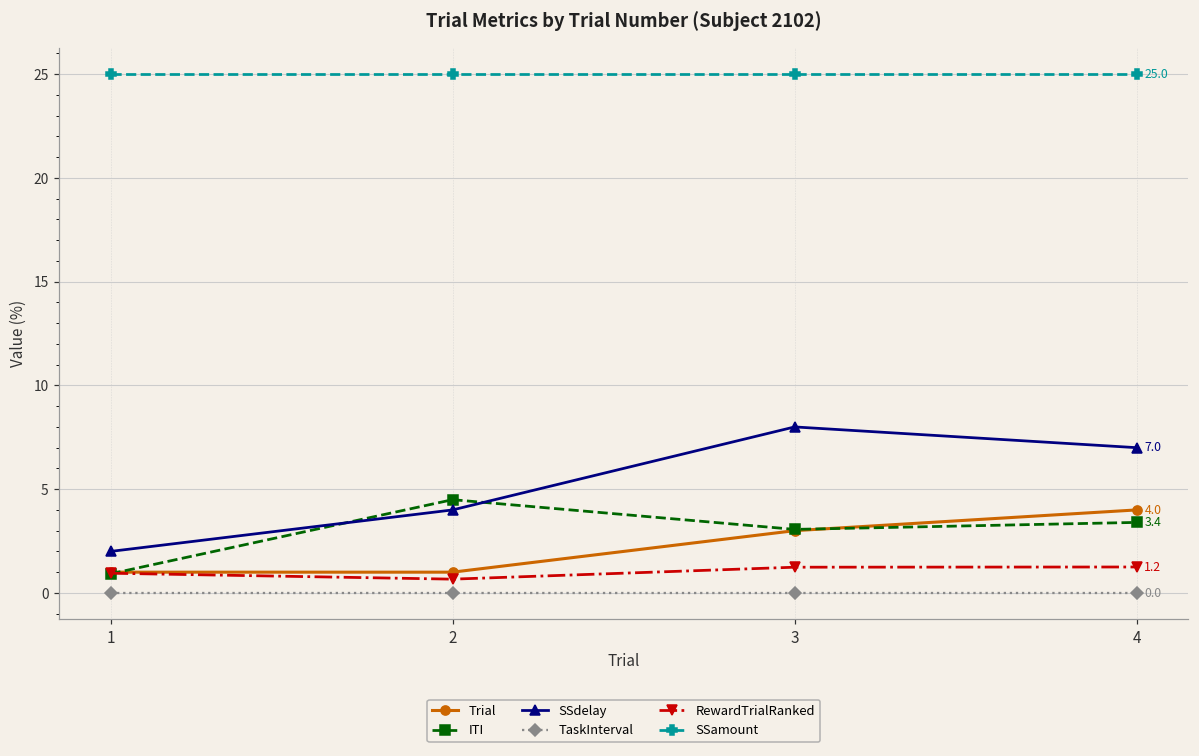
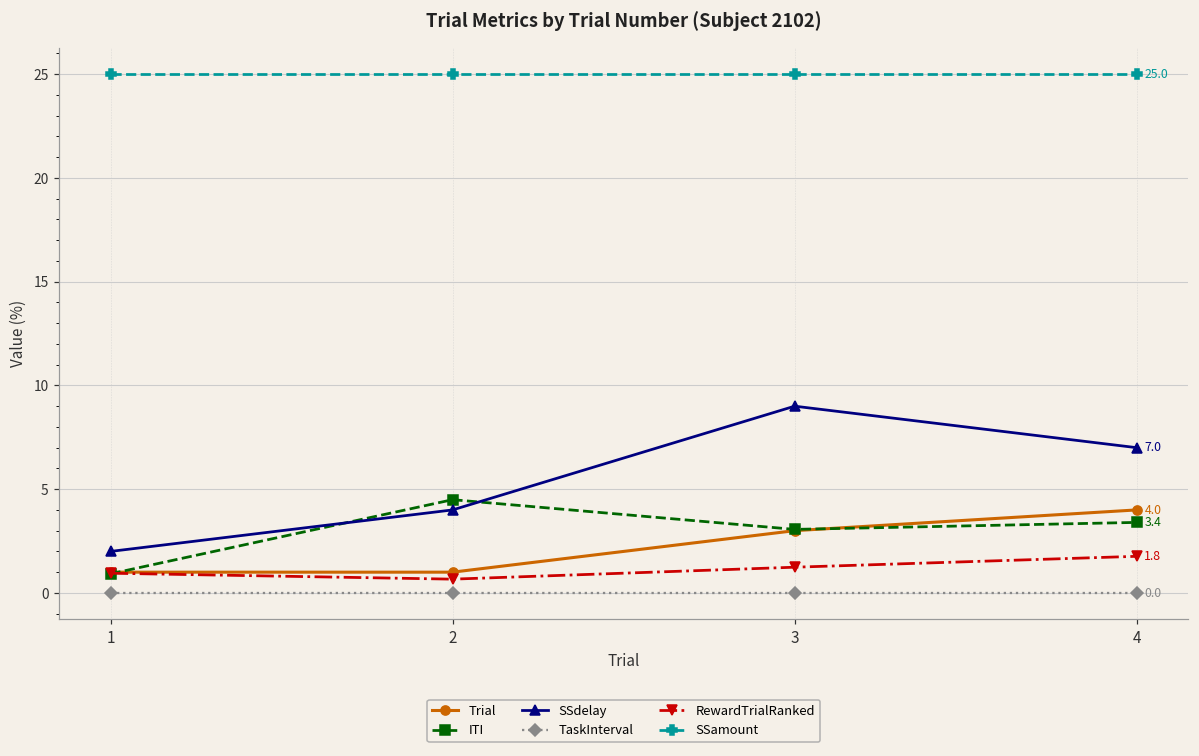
  {
    "Trial": {
      "4": 4.0
    },
    "ITI": {
      "4": 3.4
    },
    "SSdelay": {
      "1": 2,
      "2": 4,
-     "3": 8
+     "3": 9
    },
    "TaskInterval": {
      "4": 0.0
    },
    "RewardTrialRanked": {
-     "4": 1.2
+     "4": 1.8
    },
    "SSamount": {
      "4": 25.0
    }
  }
